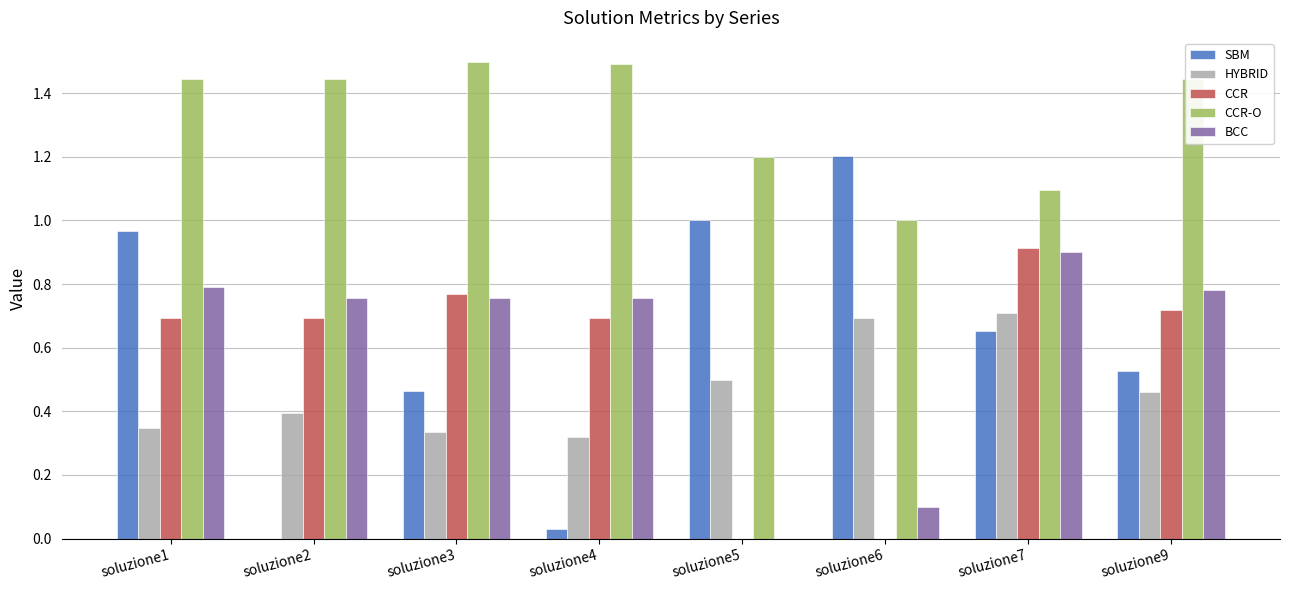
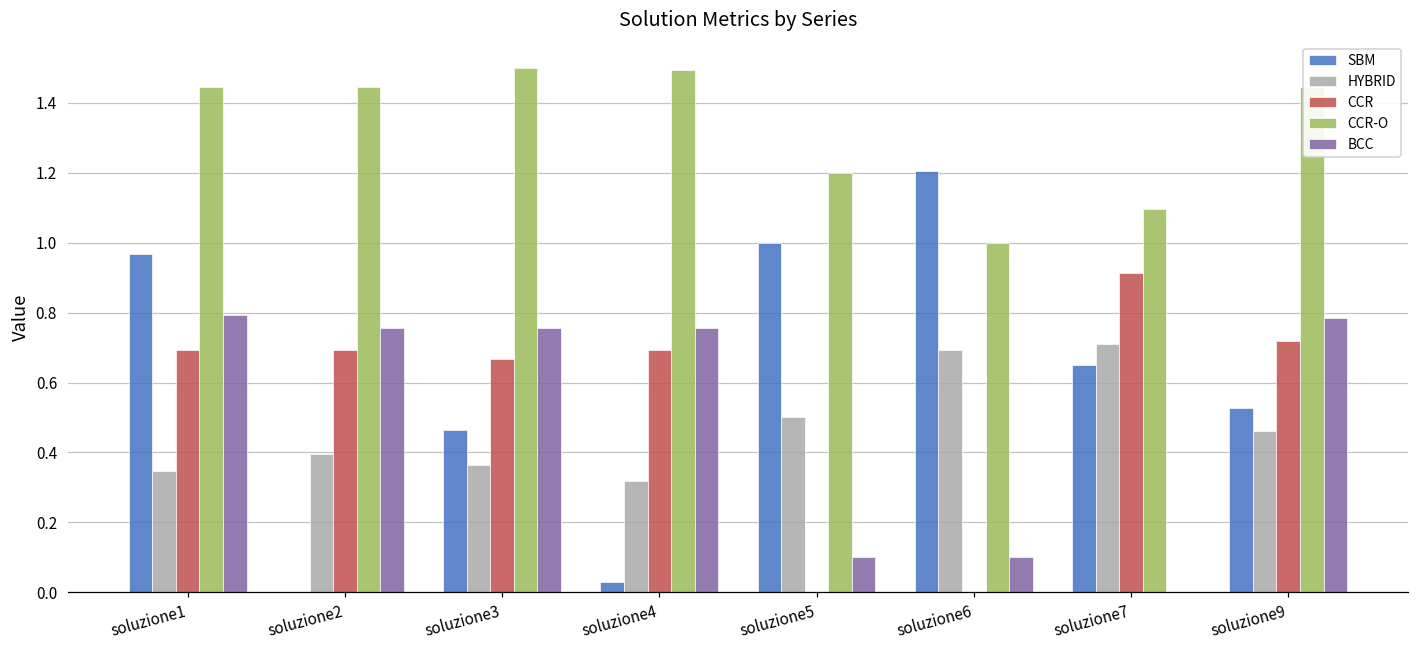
  {
    "SBM": {
      "soluzione1": 0.97,
      "soluzione3": 0.46,
      "soluzione4": 0.03,
      "soluzione5": 1.00,
      "soluzione6": 1.20,
      "soluzione7": 0.65,
      "soluzione9": 0.53
    },
    "HYBRID": {
      "soluzione1": 0.35,
      "soluzione2": 0.39,
-     "soluzione3": 0.33,
+     "soluzione3": 0.36,
      "soluzione4": 0.32,
      "soluzione5": 0.50,
      "soluzione6": 0.69,
      "soluzione7": 0.71,
      "soluzione9": 0.46
    },
    "CCR": {
      "soluzione1": 0.69,
      "soluzione2": 0.69,
-     "soluzione3": 0.77,
+     "soluzione3": 0.67,
      "soluzione4": 0.69,
      "soluzione5": 0.00,
      "soluzione6": 0.00,
      "soluzione7": 0.91,
      "soluzione9": 0.72
    },
    "CCR-O": {
      "soluzione1": 1.44,
      "soluzione2": 1.44,
      "soluzione3": 1.50,
      "soluzione4": 1.49,
      "soluzione5": 1.20,
      "soluzione6": 1.00,
      "soluzione7": 1.10
    },
    "BCC": {
      "soluzione1": 0.8,
      "soluzione2": 0.76,
      "soluzione3": 0.76,
      "soluzione4": 0.76,
-     "soluzione5": 0.0,
+     "soluzione5": 0.1,
      "soluzione6": 0.1,
-     "soluzione7": 0.9,
+     "soluzione7": 0.0,
      "soluzione9": 0.78
    }
  }
